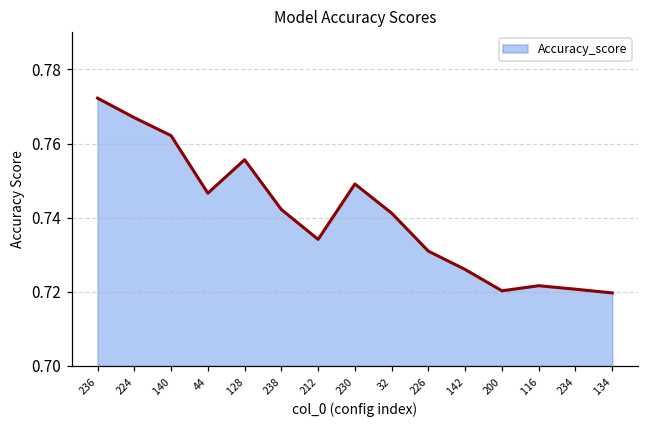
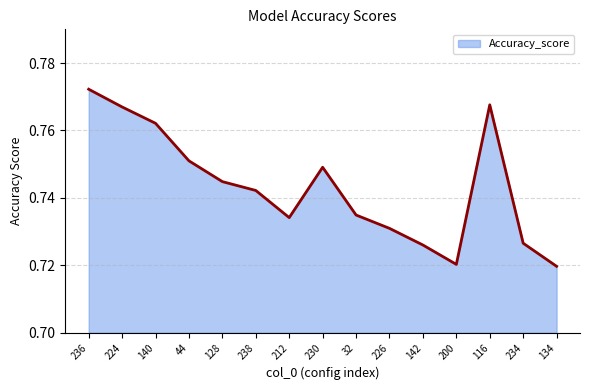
  {
    "236": 0.772,
    "224": 0.767,
    "140": 0.762,
-   "44": 0.747,
-   "128": 0.756,
+   "44": 0.751,
+   "128": 0.745,
    "238": 0.742,
    "212": 0.734,
    "230": 0.749,
-   "32": 0.741,
+   "32": 0.735,
    "226": 0.731,
    "142": 0.726,
    "200": 0.720,
-   "116": 0.722,
-   "234": 0.721,
+   "116": 0.768,
+   "234": 0.727,
    "134": 0.720
  }
